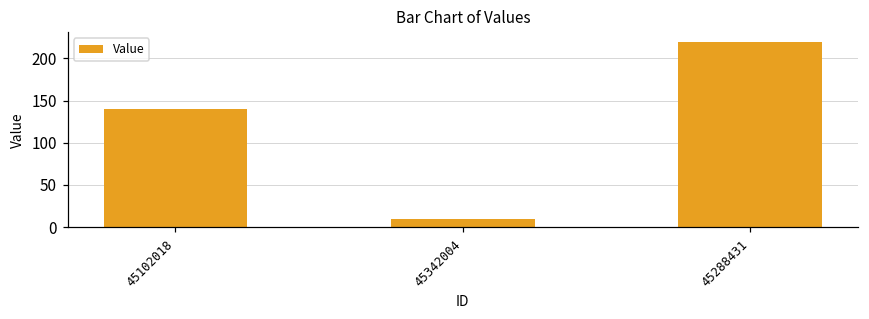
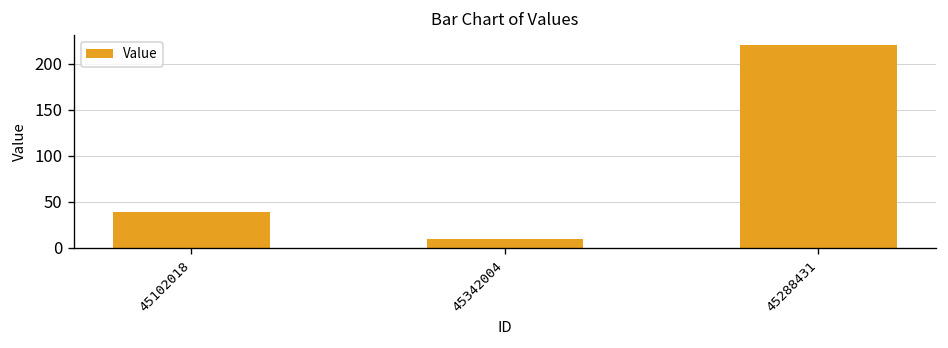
  {
-   "45102018": 140,
+   "45102018": 40,
    "45342004": 10,
    "45288431": 220
  }
